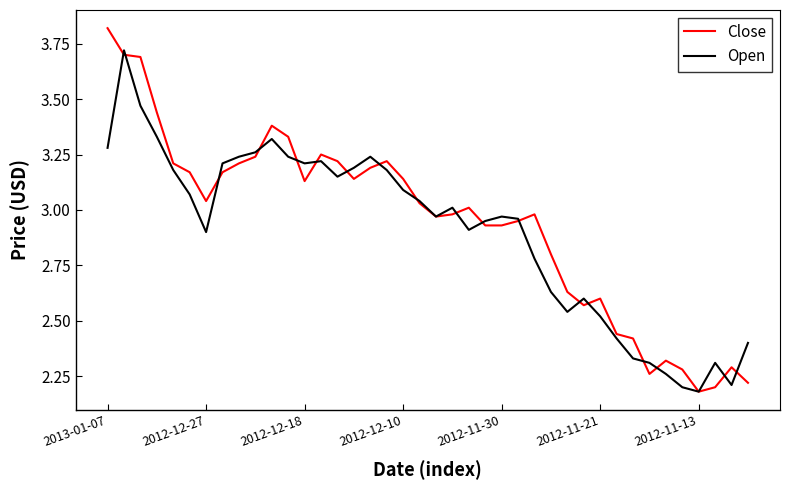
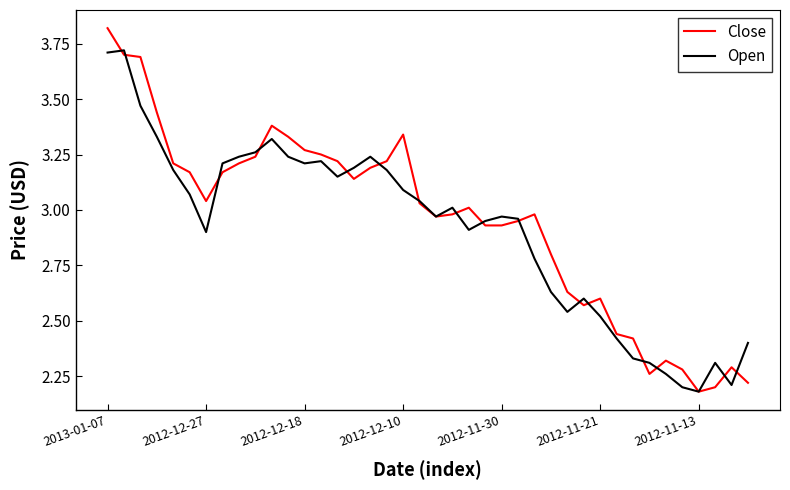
  {
    "Close": {
      "2013-01-07": 3.82,
      "2012-12-27": 3.04,
-     "2012-12-18": 3.13,
-     "2012-12-10": 3.14,
+     "2012-12-18": 3.27,
+     "2012-12-10": 3.34,
      "2012-11-30": 2.93,
      "2012-11-21": 2.60
    },
    "Open": {
-     "2013-01-07": 3.28,
+     "2013-01-07": 3.71,
      "2012-12-27": 2.90,
      "2012-12-18": 3.21,
      "2012-12-10": 3.09,
      "2012-11-30": 2.97,
      "2012-11-21": 2.52
    }
  }
